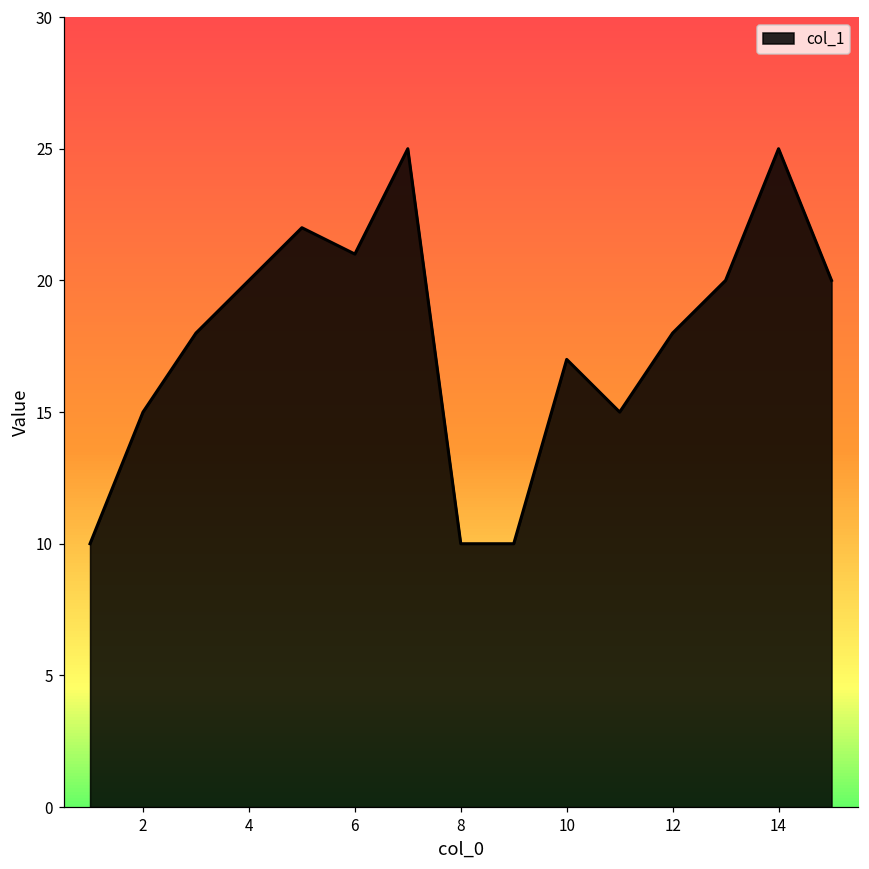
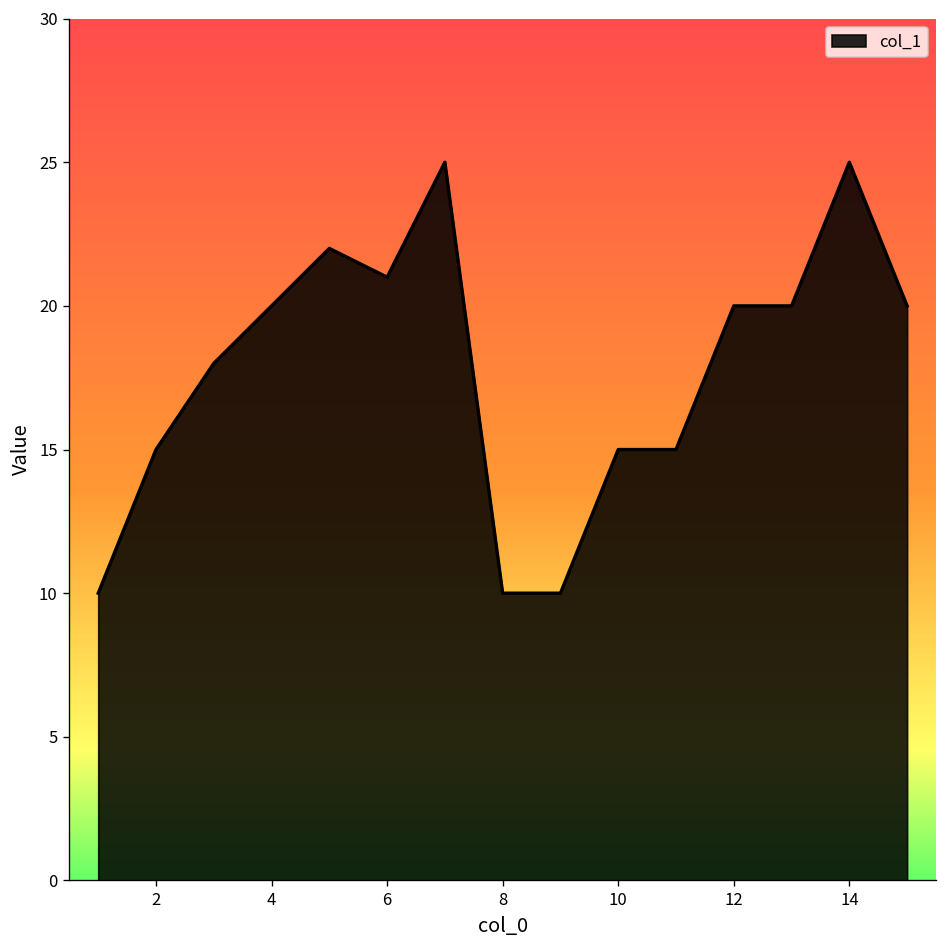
  {
    "2": 15,
    "4": 20,
    "6": 21,
    "8": 10,
-   "10": 17,
-   "12": 18,
+   "10": 15,
+   "12": 20,
    "14": 25
  }
